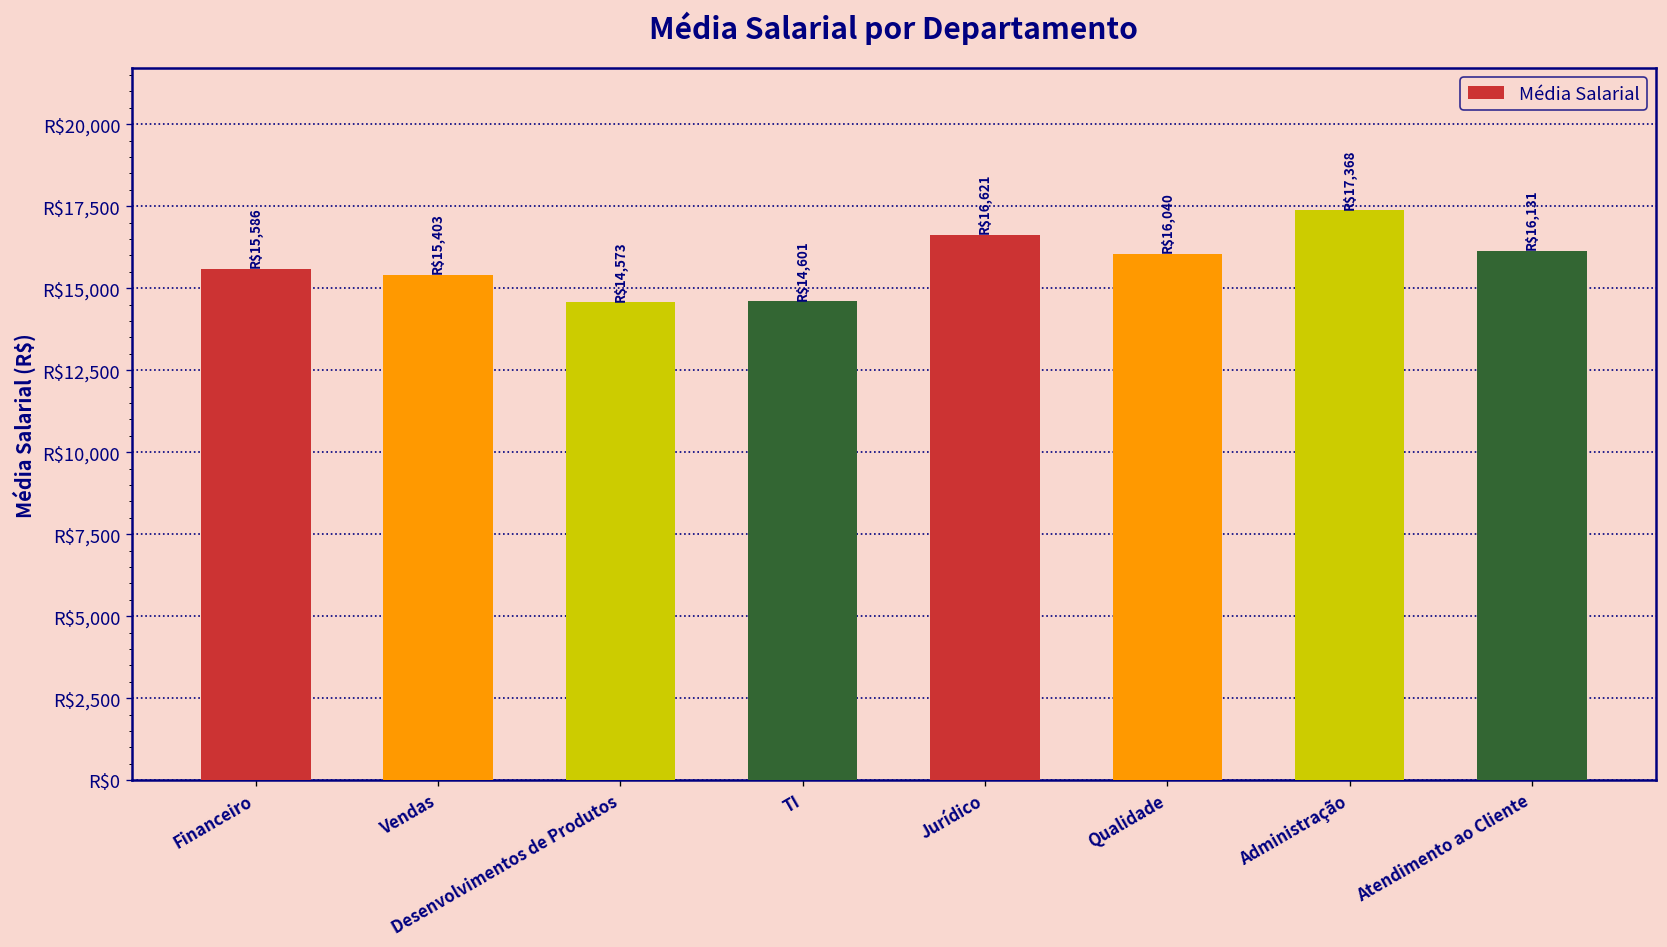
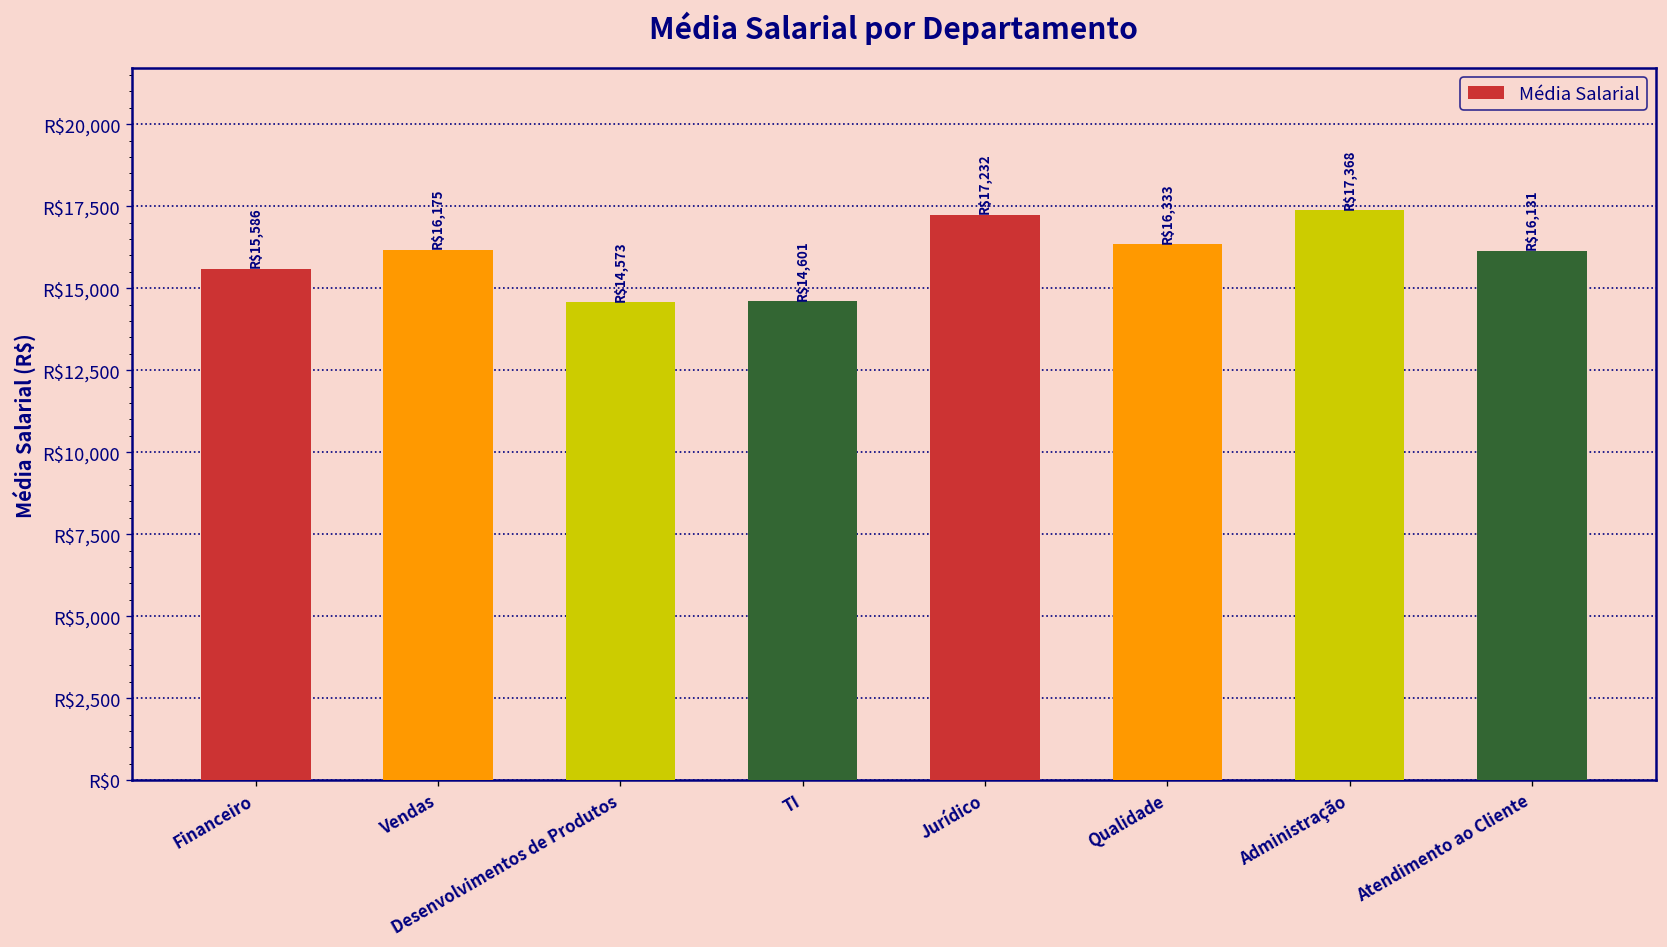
  {
    "Financeiro": "$15,586",
-   "Vendas": "$15,403",
+   "Vendas": "$16,175",
    "Desenvolvimentos de Produtos": "$14,573",
    "TI": "$14,601",
-   "Jurídico": "$16,621",
-   "Qualidade": "$16,040",
+   "Jurídico": "$17,232",
+   "Qualidade": "$16,333",
    "Administração": "$17,368",
    "Atendimento ao Cliente": "$16,131"
  }
